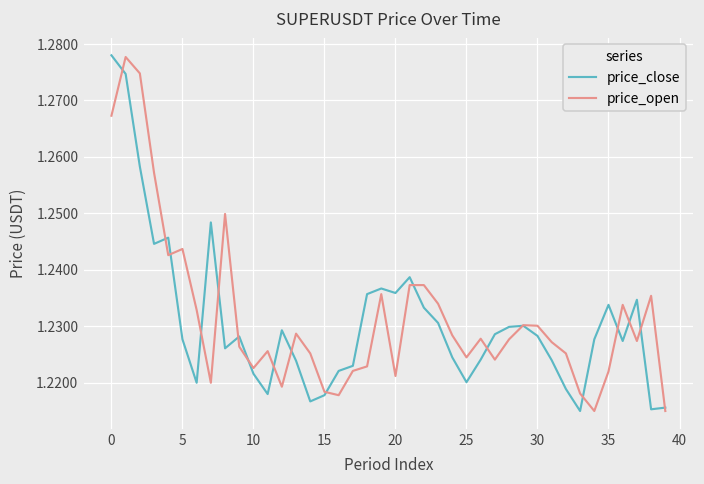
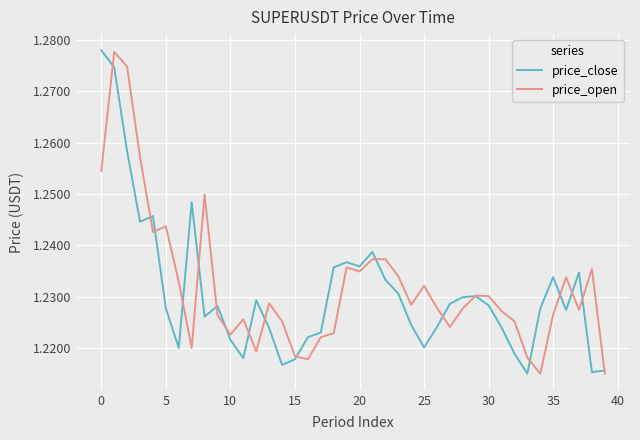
  {
    "price_close": {
      "0": 1.278,
      "5": 1.228,
      "10": 1.222,
      "15": 1.218,
      "20": 1.236,
      "25": 1.220,
      "30": 1.228,
      "35": 1.234
    },
    "price_open": {
-     "0": 1.267,
+     "0": 1.255,
      "5": 1.244,
      "10": 1.223,
      "15": 1.218,
-     "20": 1.221,
-     "25": 1.225,
+     "20": 1.235,
+     "25": 1.232,
      "30": 1.230,
-     "35": 1.222
+     "35": 1.227
    }
  }
